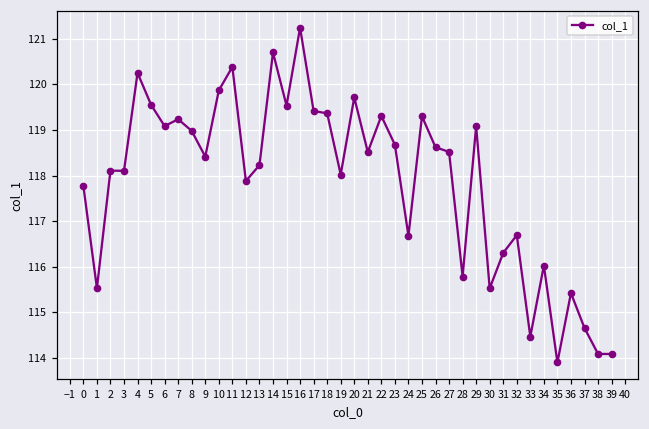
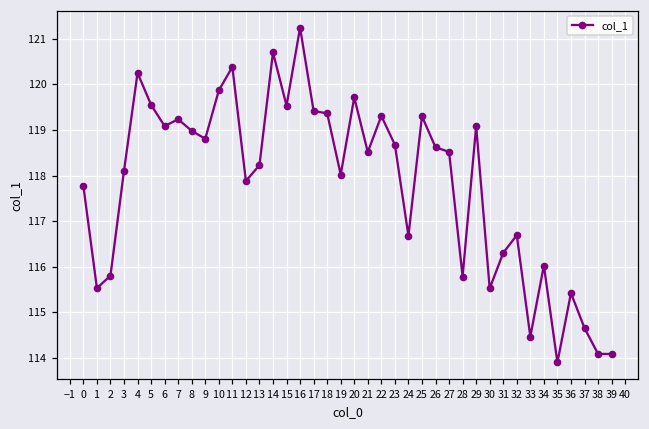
  {
    "0": 117.8,
    "1": 115.5,
-   "2": 118.1,
+   "2": 115.8,
    "3": 118.1,
    "4": 120.3,
    "5": 119.6,
    "6": 119.1,
    "7": 119.2,
    "8": 119.0,
-   "9": 118.4,
+   "9": 118.8,
    "10": 119.9,
    "11": 120.4,
    "12": 117.9,
    "13": 118.2,
    "14": 120.7,
    "15": 119.5,
    "16": 121.2,
    "17": 119.4,
    "18": 119.4,
    "19": 118.0,
    "20": 119.7,
    "21": 118.5,
    "22": 119.3,
    "23": 118.7,
    "24": 116.7,
    "25": 119.3,
    "26": 118.6,
    "27": 118.5,
    "28": 115.8,
    "29": 119.1,
    "30": 115.5,
    "31": 116.3,
    "32": 116.7,
    "33": 114.5,
    "34": 116.0,
    "35": 113.9,
    "36": 115.4,
    "37": 114.7,
    "38": 114.1,
    "39": 114.1
  }
